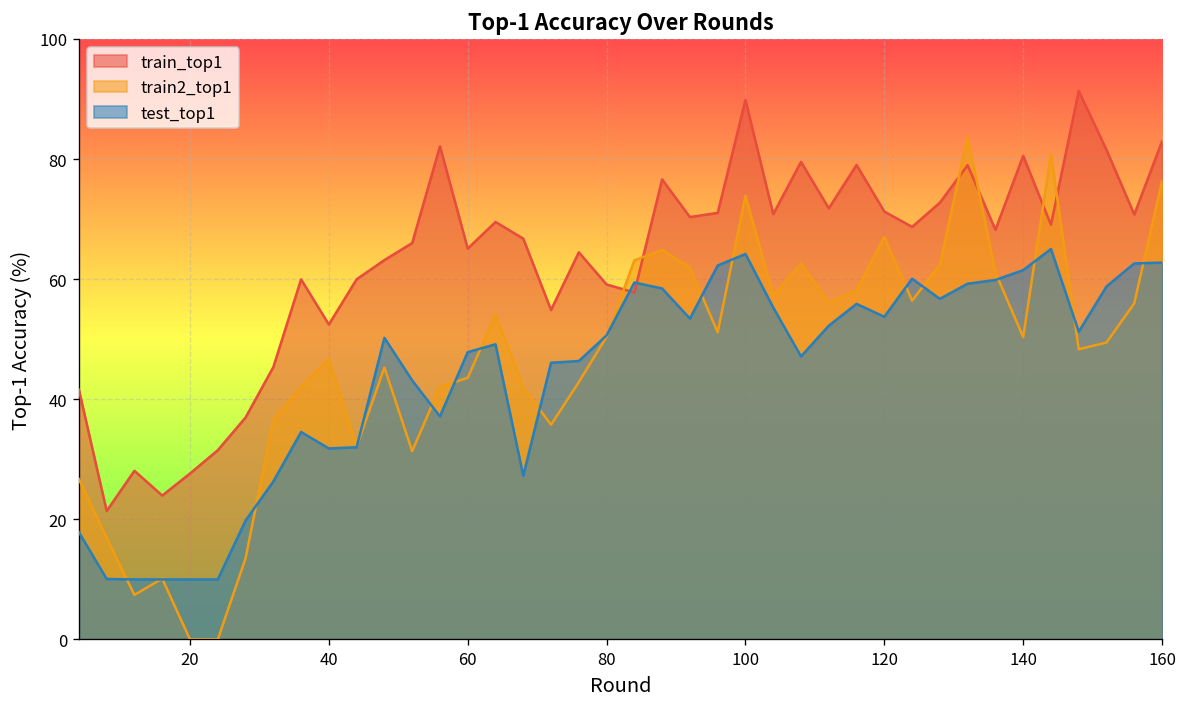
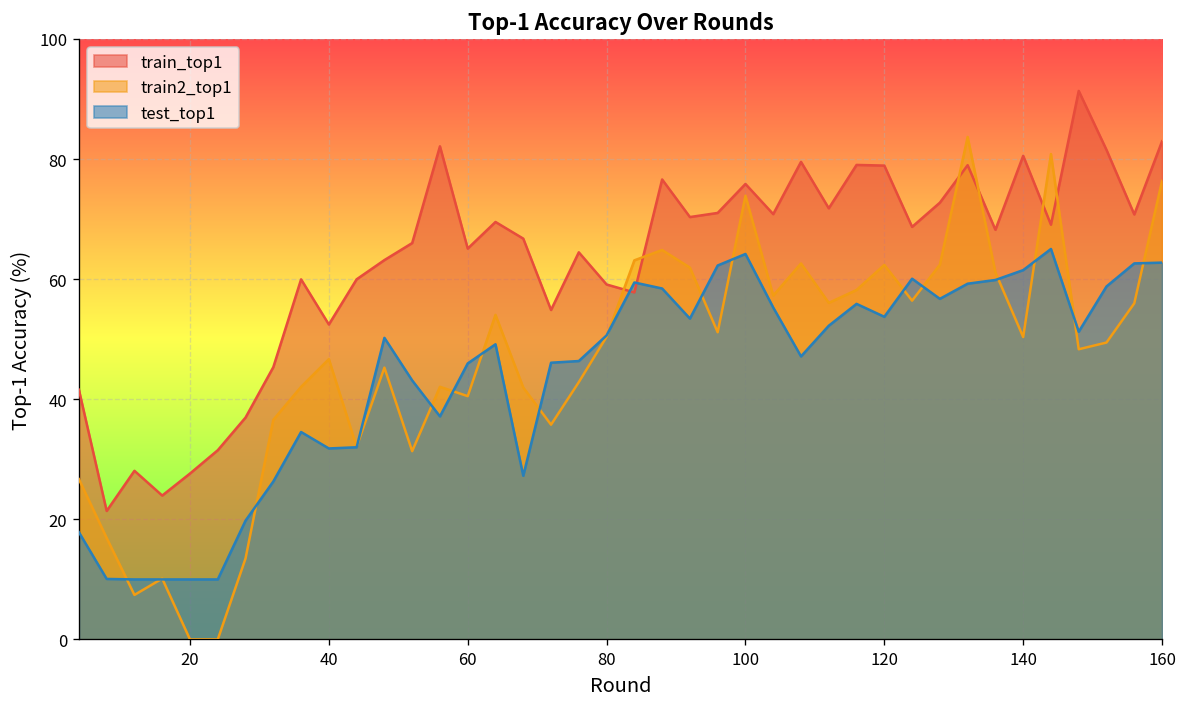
  {
    "train_top1": {
      "20": 28,
      "40": 52,
      "60": 65,
      "80": 59,
-     "100": 90,
-     "120": 71,
+     "100": 76,
+     "120": 79,
      "140": 81,
      "160": 83
    },
    "train2_top1": {
      "20": 0,
      "40": 47,
-     "60": 44,
+     "60": 41,
      "100": 74,
-     "120": 67,
+     "120": 62,
      "140": 50,
      "160": 76
    },
    "test_top1": {
      "20": 10,
      "40": 32,
-     "60": 48,
+     "60": 46,
      "100": 64,
      "120": 54,
      "140": 62,
      "160": 63
    }
  }
